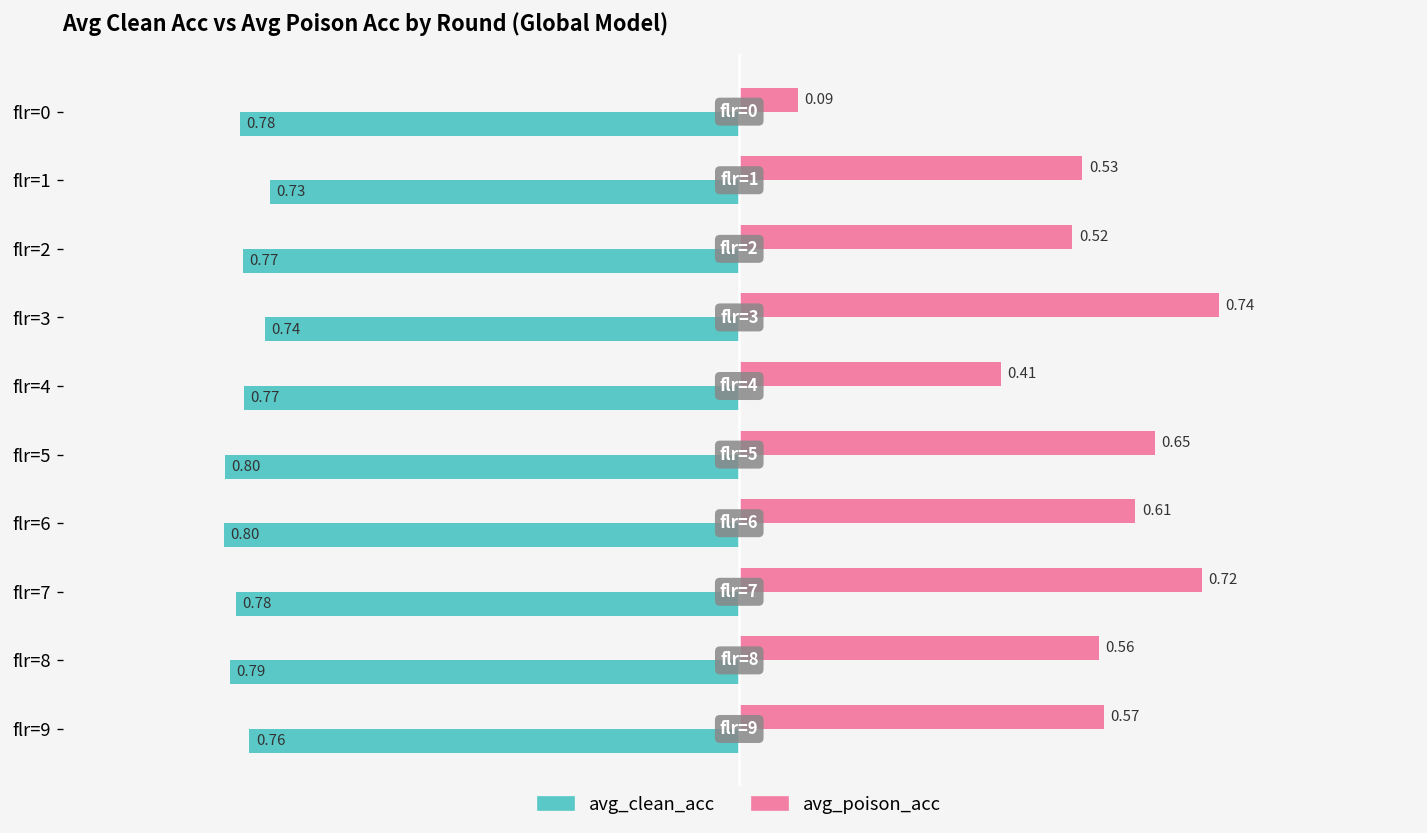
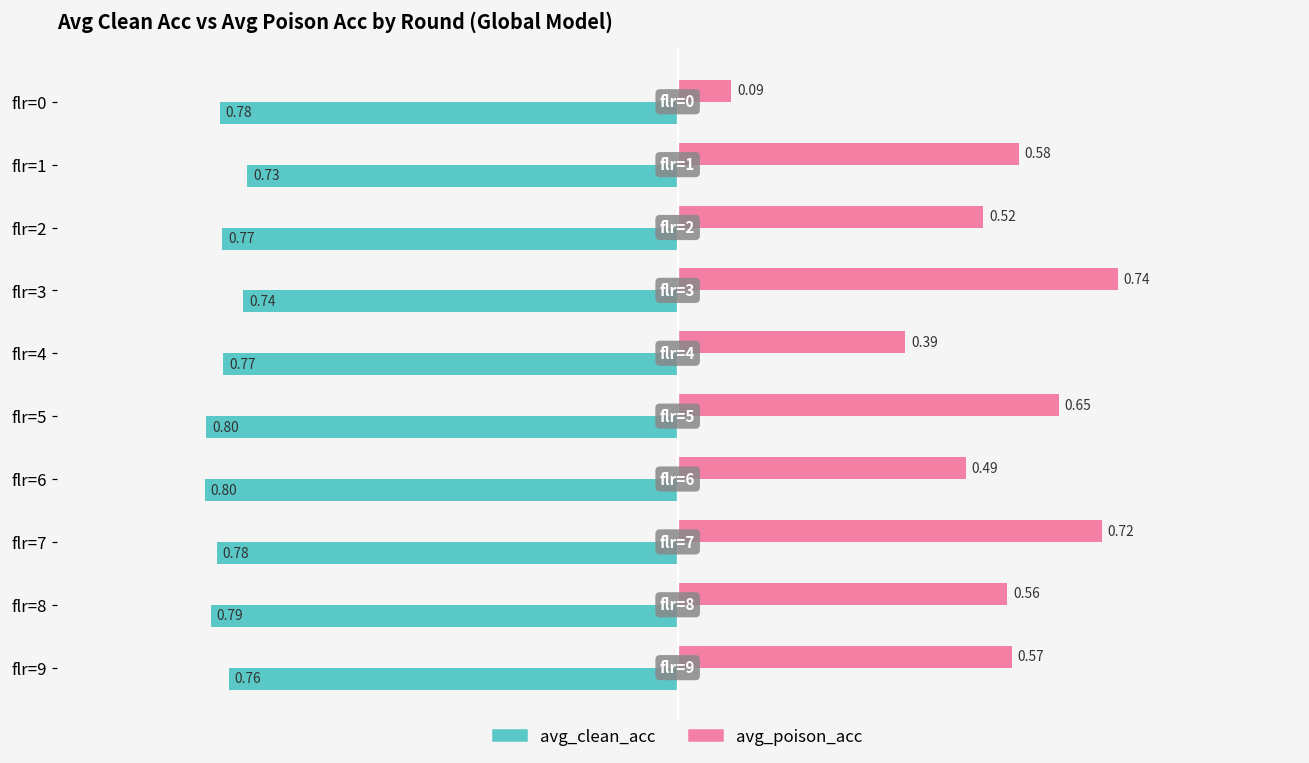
  {
    "avg_poison_acc": {
      "flr=0": 0.09,
-     "flr=1": 0.53,
+     "flr=1": 0.58,
      "flr=2": 0.52,
      "flr=3": 0.74,
-     "flr=4": 0.41,
+     "flr=4": 0.39,
      "flr=5": 0.65,
-     "flr=6": 0.61,
+     "flr=6": 0.49,
      "flr=7": 0.72,
      "flr=8": 0.56,
      "flr=9": 0.57
    }
  }
